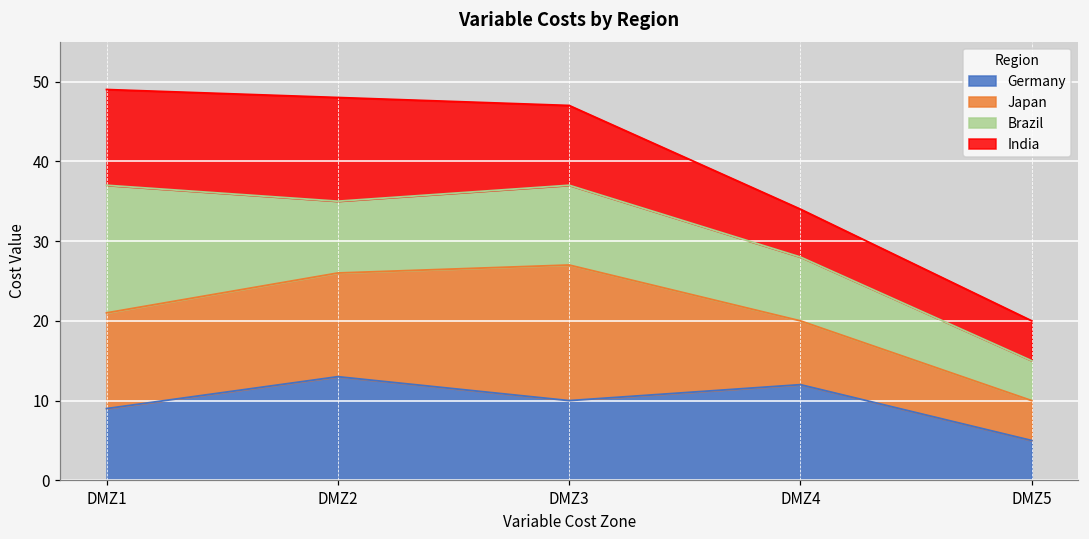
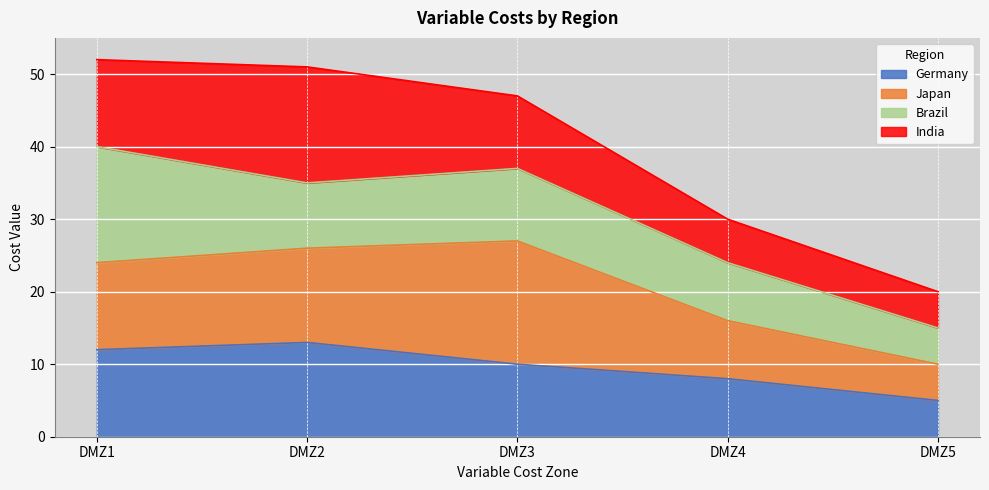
  {
    "Germany": {
-     "DMZ1": 9,
+     "DMZ1": 12,
      "DMZ2": 13,
      "DMZ3": 10,
-     "DMZ4": 12,
+     "DMZ4": 8,
      "DMZ5": 5
    },
    "Japan": {
      "DMZ1": 12,
      "DMZ2": 13,
      "DMZ3": 17,
      "DMZ4": 8,
      "DMZ5": 5
    },
    "Brazil": {
      "DMZ1": 16,
      "DMZ2": 9,
      "DMZ3": 10,
      "DMZ4": 8,
      "DMZ5": 5
    },
    "India": {
      "DMZ1": 12,
-     "DMZ2": 13,
+     "DMZ2": 16,
      "DMZ3": 10,
      "DMZ4": 6,
      "DMZ5": 5
    }
  }
